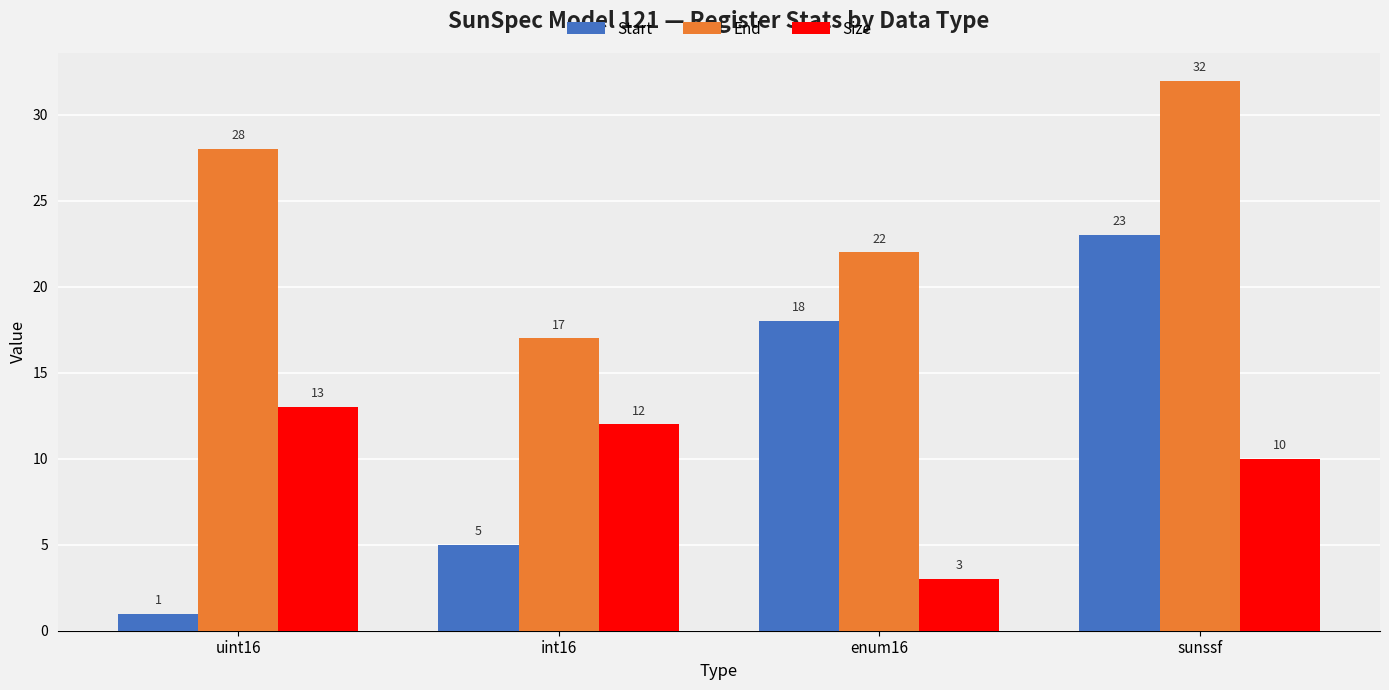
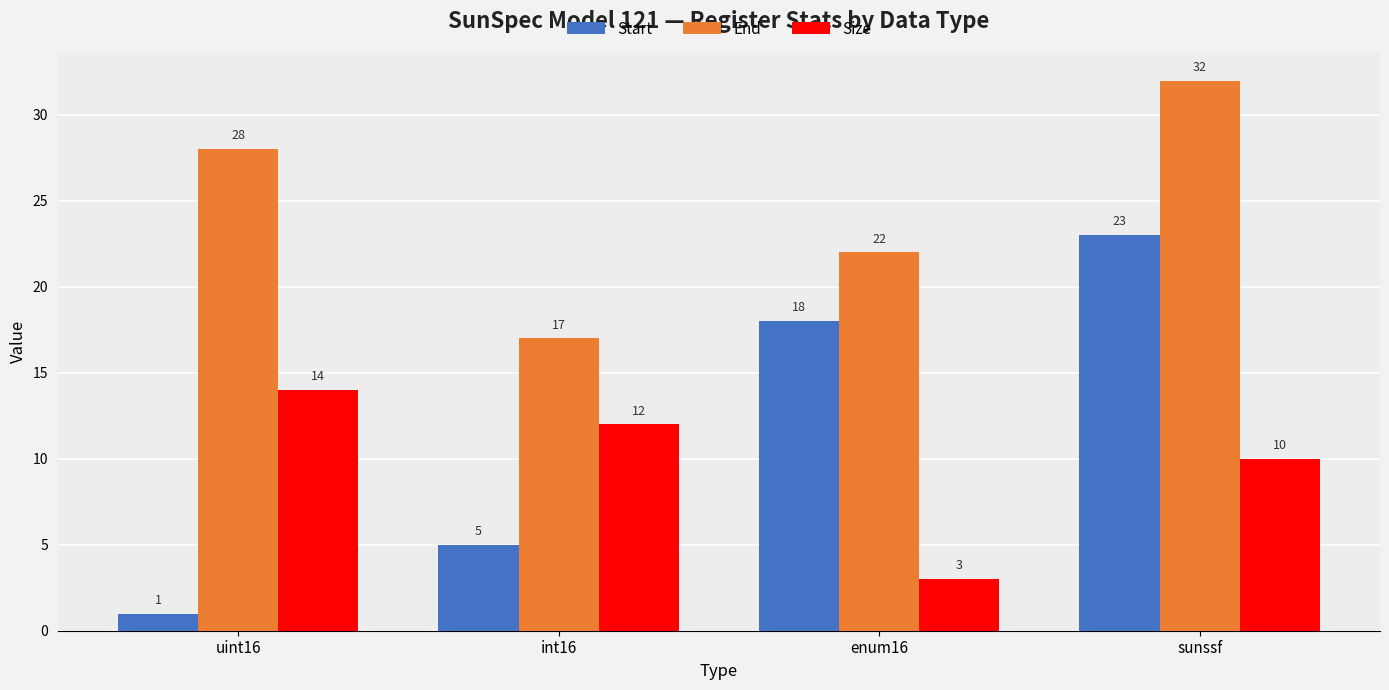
  {
    "Start": {
      "uint16": 1,
      "int16": 5,
      "enum16": 18,
      "sunssf": 23
    },
    "End": {
      "uint16": 28,
      "int16": 17,
      "enum16": 22,
      "sunssf": 32
    },
    "Size": {
-     "uint16": 13,
+     "uint16": 14,
      "int16": 12,
      "enum16": 3,
      "sunssf": 10
    }
  }
